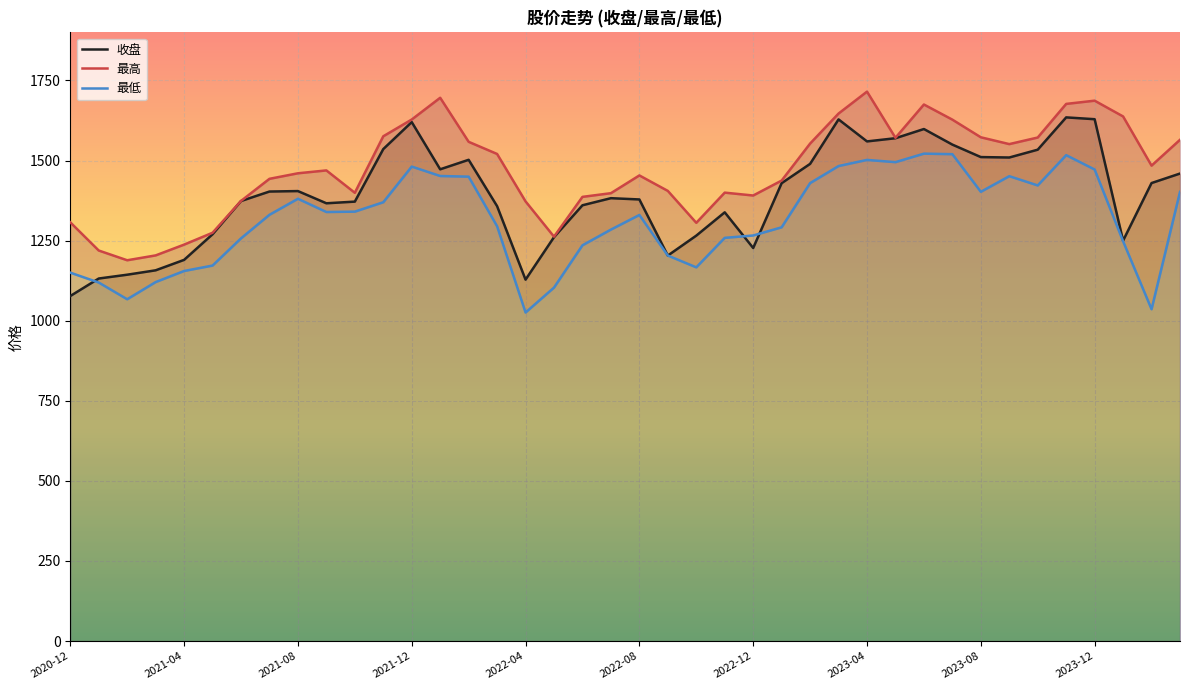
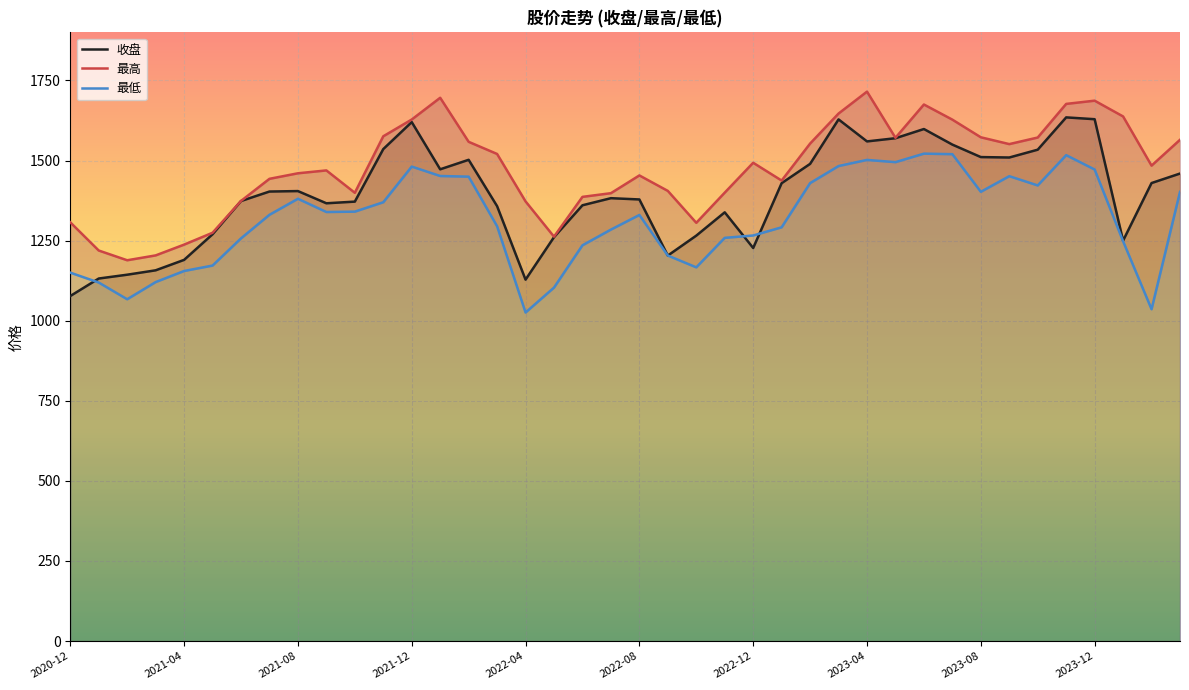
  {
    "收盘": {
      "2020-12": 1080,
      "2021-04": 1190,
      "2021-08": 1400,
      "2021-12": 1620,
      "2022-04": 1130,
      "2022-08": 1380,
      "2022-12": 1230,
      "2023-04": 1560,
      "2023-08": 1510,
      "2023-12": 1630
    },
    "最高": {
      "2020-12": 1310,
      "2021-04": 1240,
      "2021-08": 1460,
      "2021-12": 1630,
      "2022-04": 1370,
      "2022-08": 1450,
-     "2022-12": 1390,
+     "2022-12": 1490,
      "2023-04": 1720,
      "2023-08": 1570,
      "2023-12": 1690
    },
    "最低": {
      "2020-12": 1150,
      "2021-04": 1160,
      "2021-08": 1380,
      "2021-12": 1480,
      "2022-04": 1030,
      "2022-08": 1330,
      "2022-12": 1270,
      "2023-04": 1500,
      "2023-08": 1400,
      "2023-12": 1470
    }
  }
